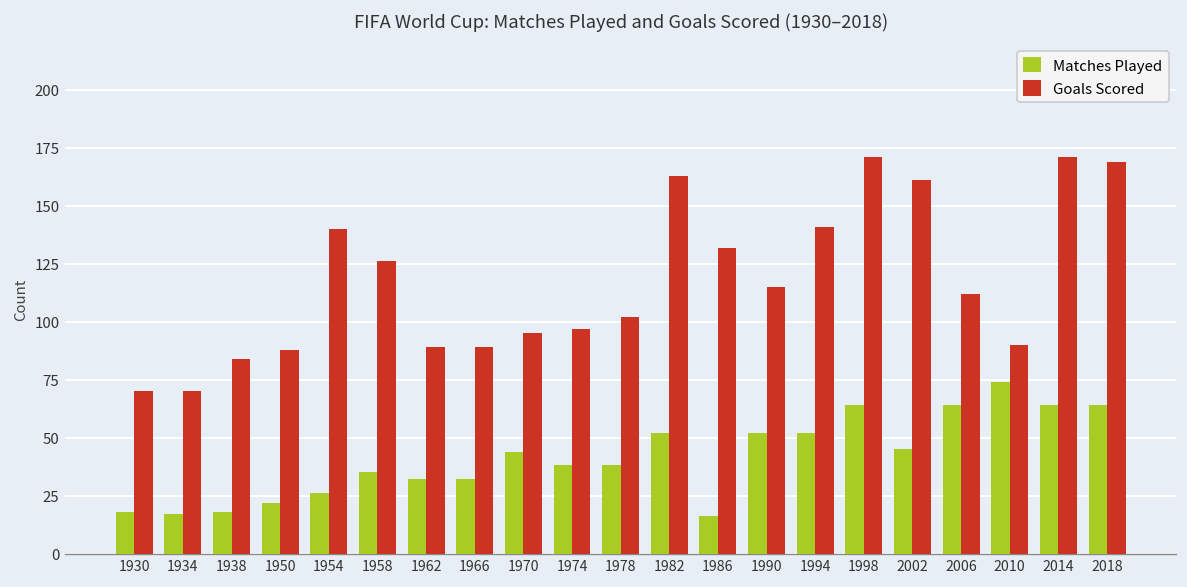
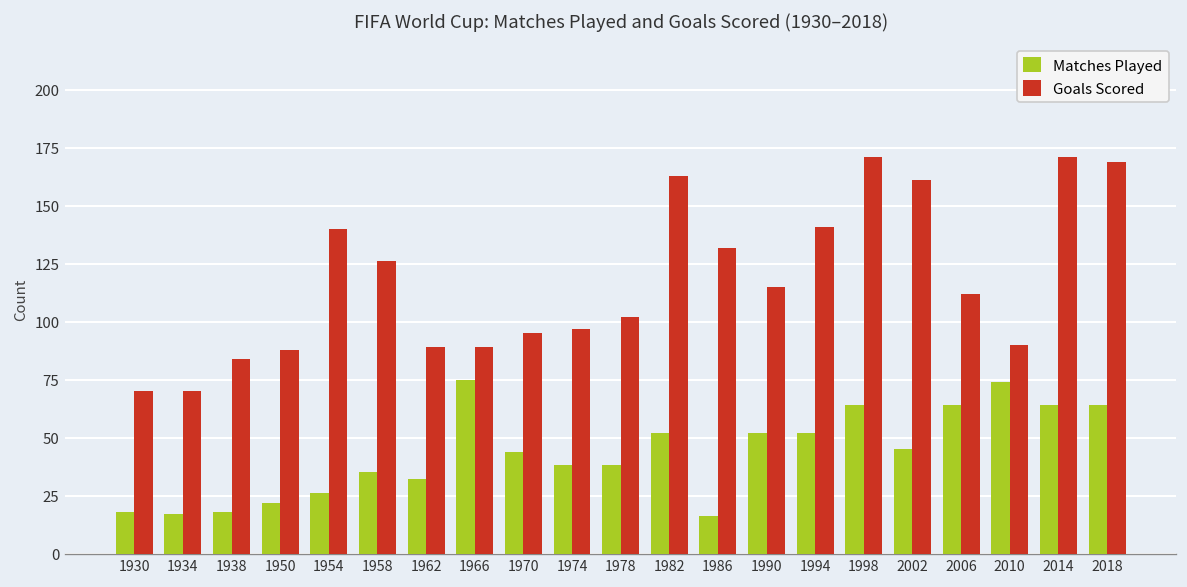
  {
    "Matches Played": {
      "1930": 18,
      "1934": 17,
      "1938": 18,
      "1950": 22,
      "1954": 26,
      "1958": 35,
      "1962": 32,
-     "1966": 32,
+     "1966": 75,
      "1970": 44,
      "1974": 38,
      "1978": 38,
      "1982": 52,
      "1986": 16,
      "1990": 52,
      "1994": 52,
      "1998": 64,
      "2002": 45,
      "2006": 64,
      "2010": 74,
      "2014": 64,
      "2018": 64
    },
    "Goals Scored": {
      "1930": 70,
      "1934": 70,
      "1938": 84,
      "1950": 88,
      "1954": 140,
      "1958": 126,
      "1962": 89,
      "1966": 89,
      "1970": 95,
      "1974": 97,
      "1978": 102,
      "1982": 163,
      "1986": 132,
      "1990": 115,
      "1994": 141,
      "1998": 171,
      "2002": 161,
      "2006": 112,
      "2010": 90,
      "2014": 171,
      "2018": 169
    }
  }
